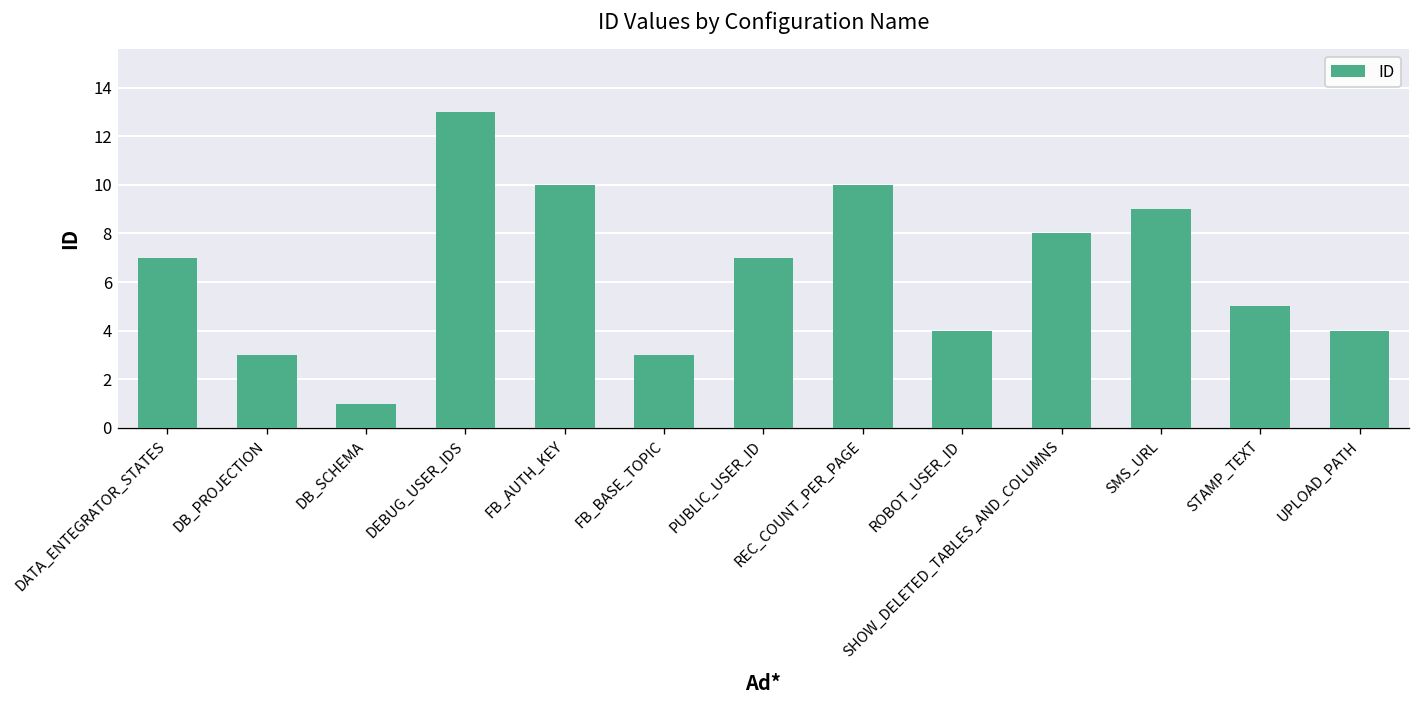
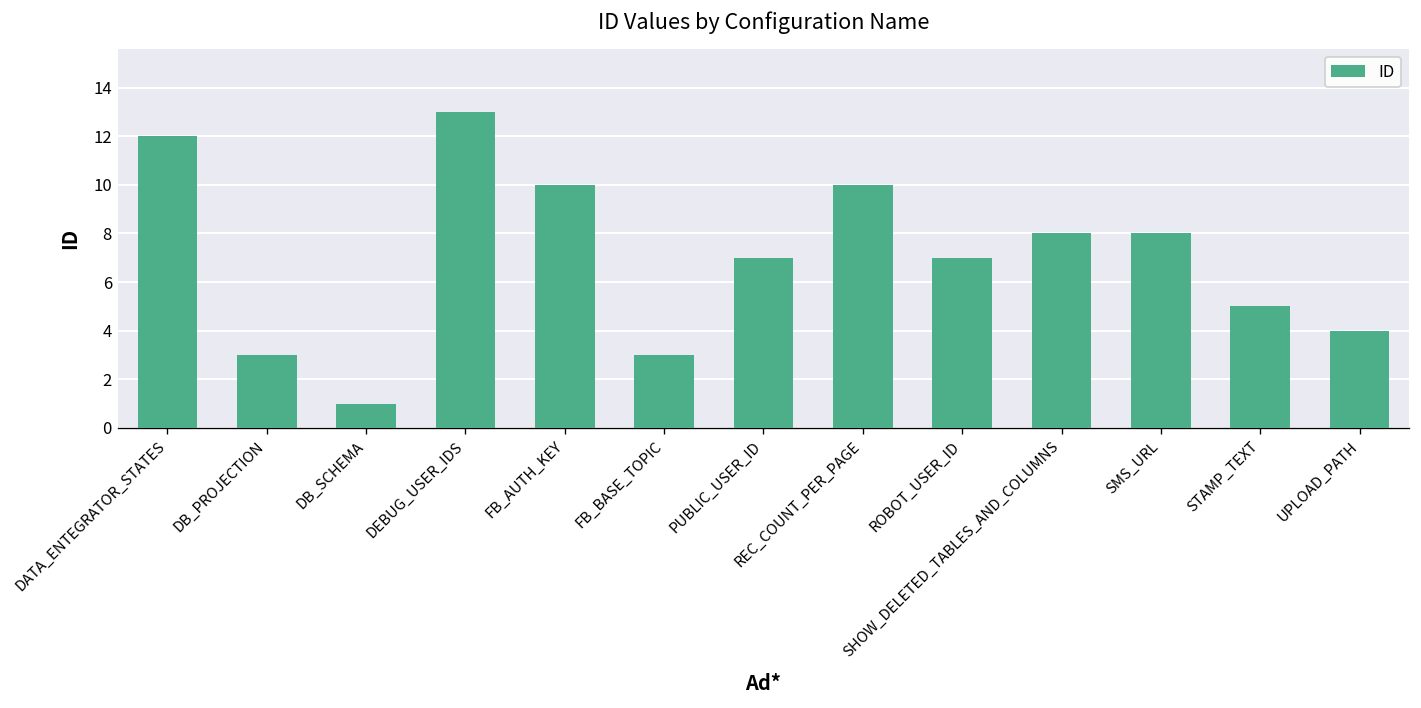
  {
-   "DATA_ENTEGRATOR_STATES": 7,
+   "DATA_ENTEGRATOR_STATES": 12,
    "DB_PROJECTION": 3,
    "DB_SCHEMA": 1,
    "DEBUG_USER_IDS": 13,
    "FB_AUTH_KEY": 10,
    "FB_BASE_TOPIC": 3,
    "PUBLIC_USER_ID": 7,
    "REC_COUNT_PER_PAGE": 10,
-   "ROBOT_USER_ID": 4,
+   "ROBOT_USER_ID": 7,
    "SHOW_DELETED_TABLES_AND_COLUMNS": 8,
-   "SMS_URL": 9,
+   "SMS_URL": 8,
    "STAMP_TEXT": 5,
    "UPLOAD_PATH": 4
  }
